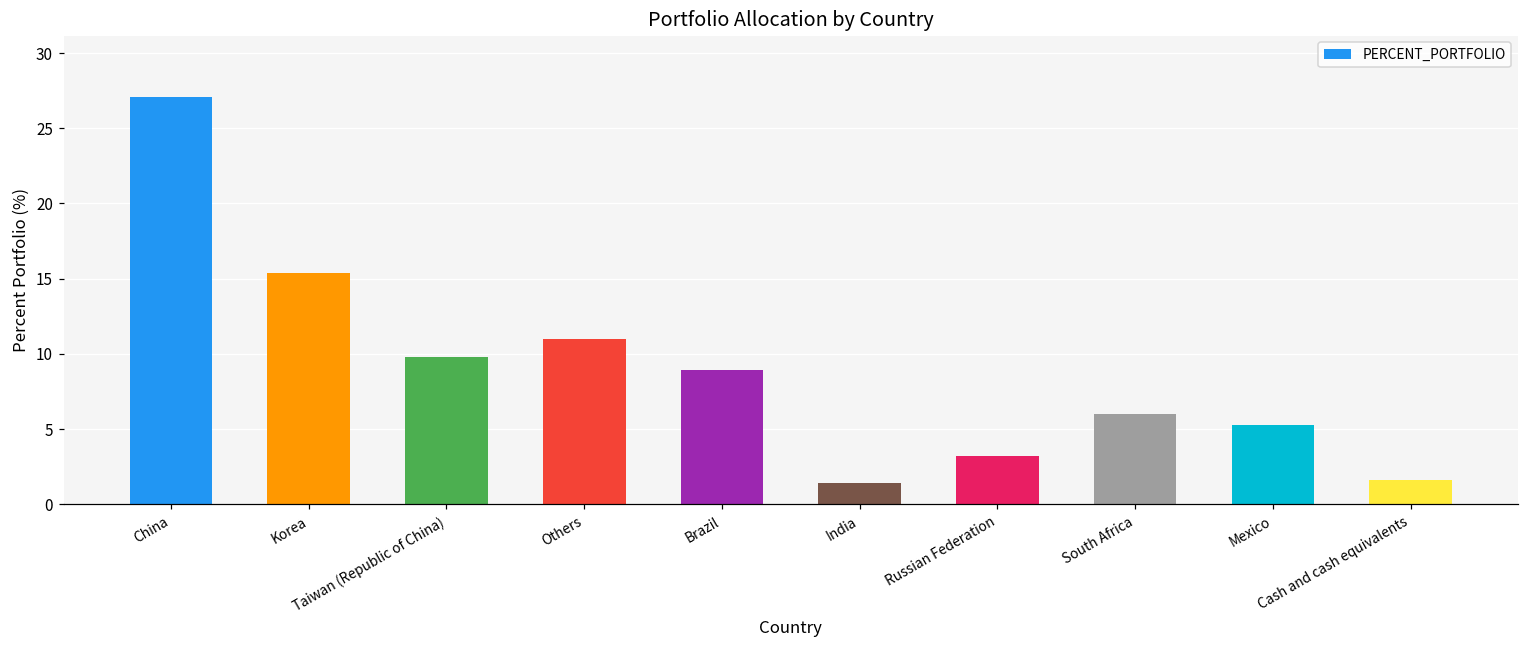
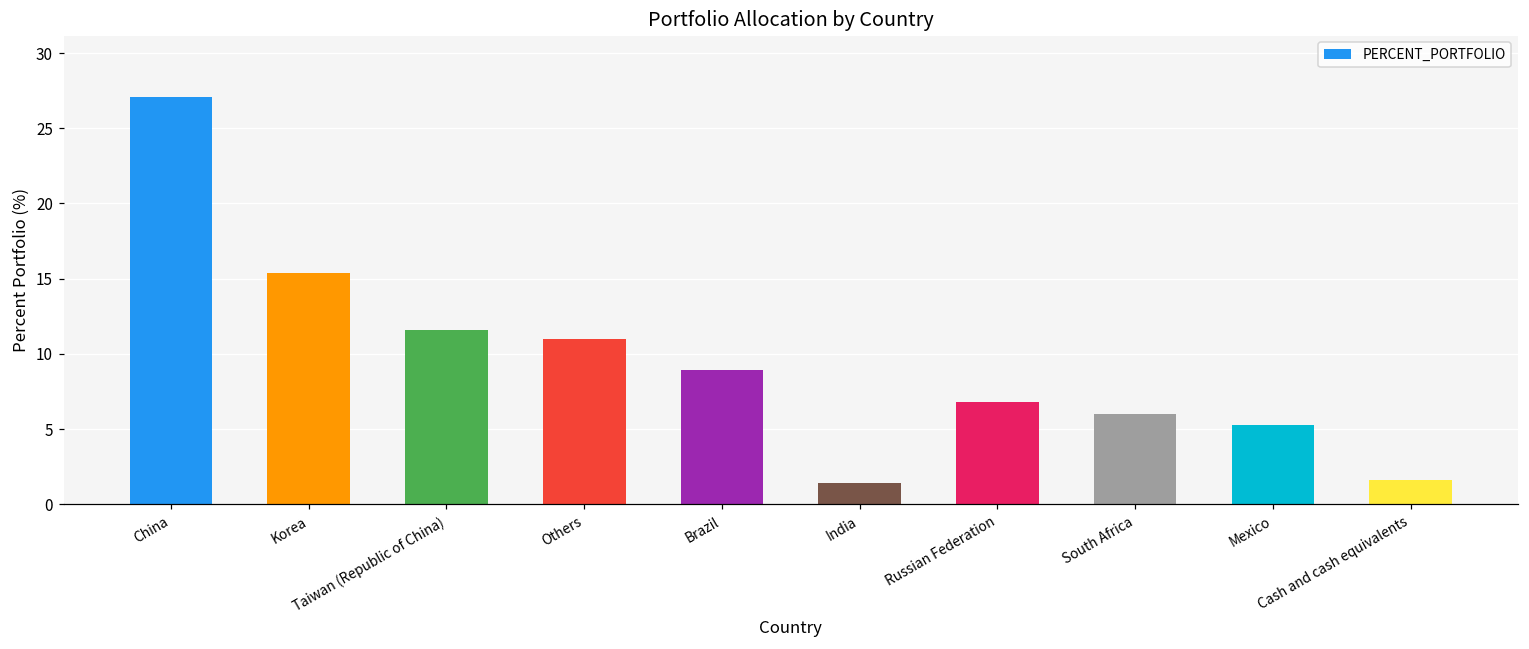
  {
    "China": 27.1,
    "Korea": 15.4,
-   "Taiwan (Republic of China)": 9.8,
+   "Taiwan (Republic of China)": 11.6,
    "Others": 11.0,
    "Brazil": 8.9,
    "India": 1.4,
-   "Russian Federation": 3.2,
+   "Russian Federation": 6.8,
    "South Africa": 6.0,
    "Mexico": 5.3,
    "Cash and cash equivalents": 1.6
  }
